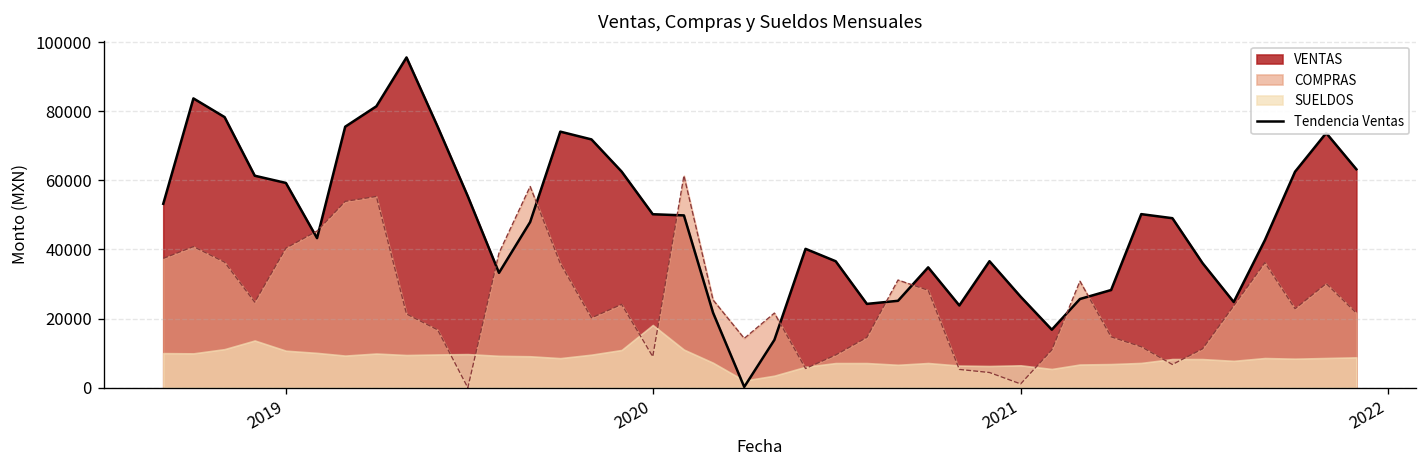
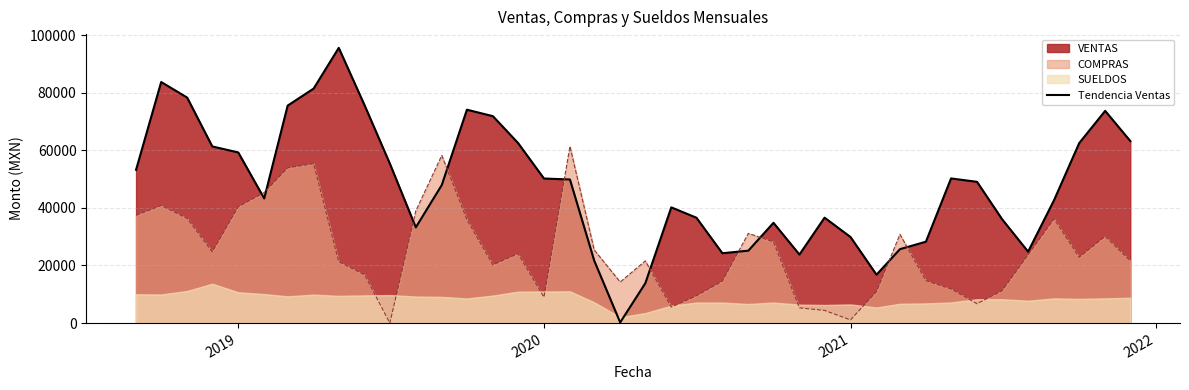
  {
    "VENTAS": {
      "2019": 59000,
      "2020": 50000,
-     "2021": 26000
+     "2021": 30000
    },
    "COMPRAS": {
      "2019": 40000,
      "2020": 9000,
      "2021": 1000
    },
    "SUELDOS": {
      "2019": 11000,
-     "2020": 18000,
+     "2020": 11000,
      "2021": 6000
    }
  }
